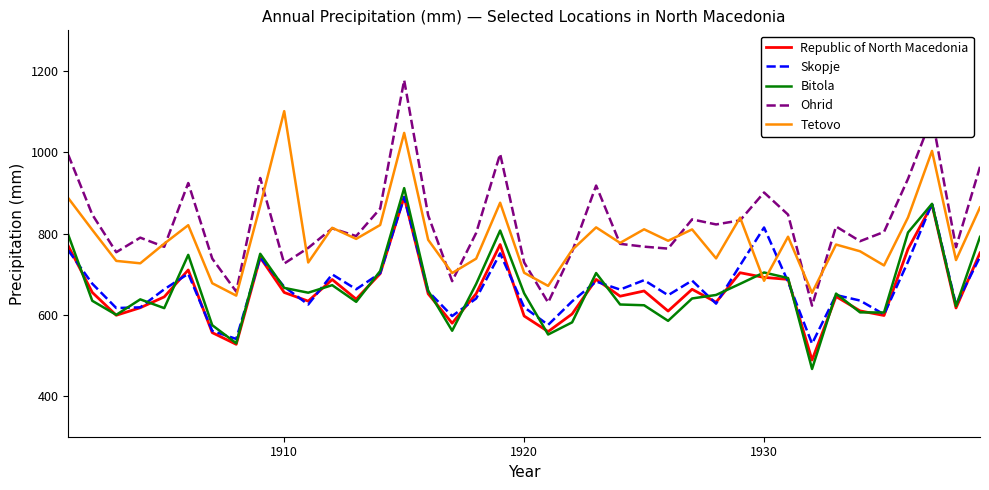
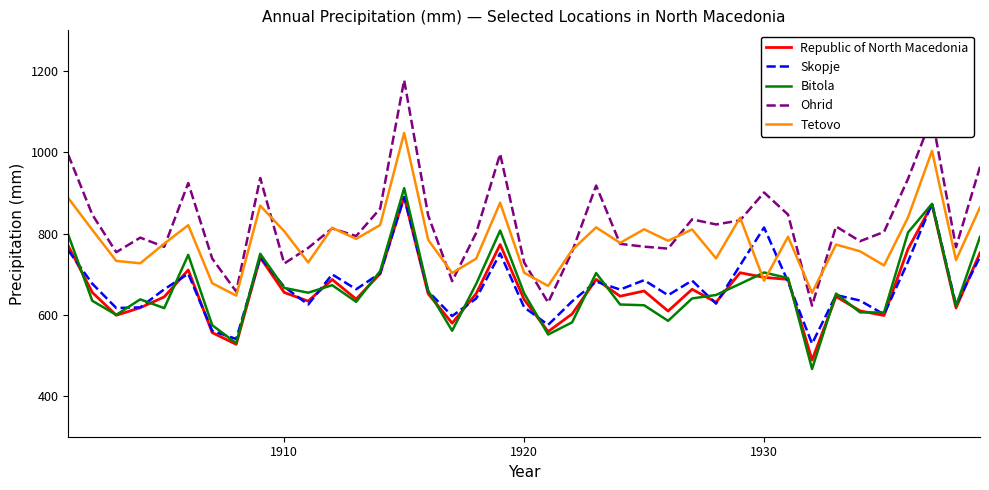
  {
    "Republic of North Macedonia": {
      "1910": 650,
-     "1920": 600,
+     "1920": 640,
      "1930": 690
    },
    "Skopje": {
      "1920": 620,
      "1930": 810
    },
    "Bitola": {
      "1920": 650,
      "1930": 700
    },
    "Ohrid": {
      "1910": 730,
      "1920": 730,
      "1930": 900
    },
    "Tetovo": {
-     "1910": 1100,
+     "1910": 810,
      "1920": 700,
      "1930": 680
    }
  }
